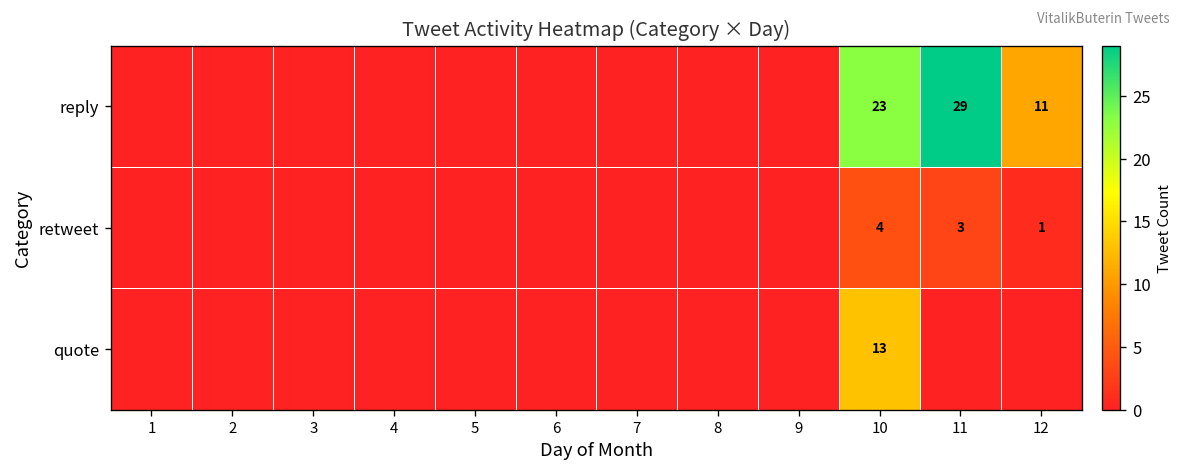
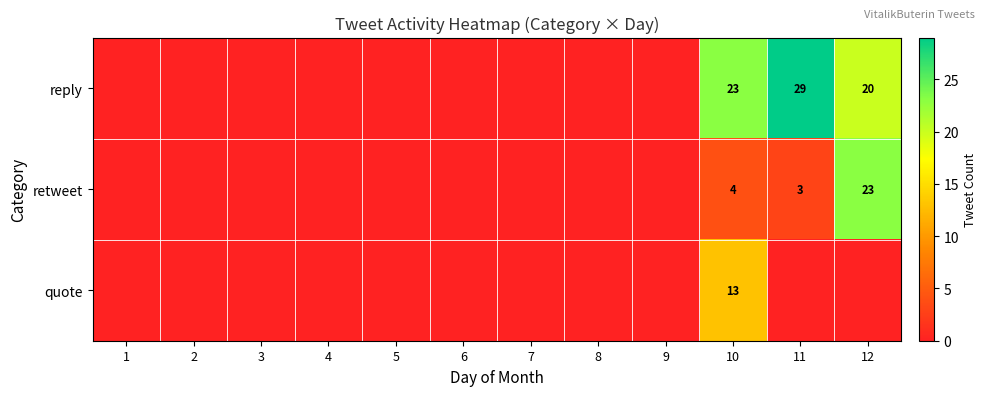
  {
    "reply": {
      "10": 23,
      "11": 29,
-     "12": 11
+     "12": 20
    },
    "retweet": {
      "10": 4,
      "11": 3,
-     "12": 1
+     "12": 23
    },
    "quote": {
      "10": 13
    }
  }
